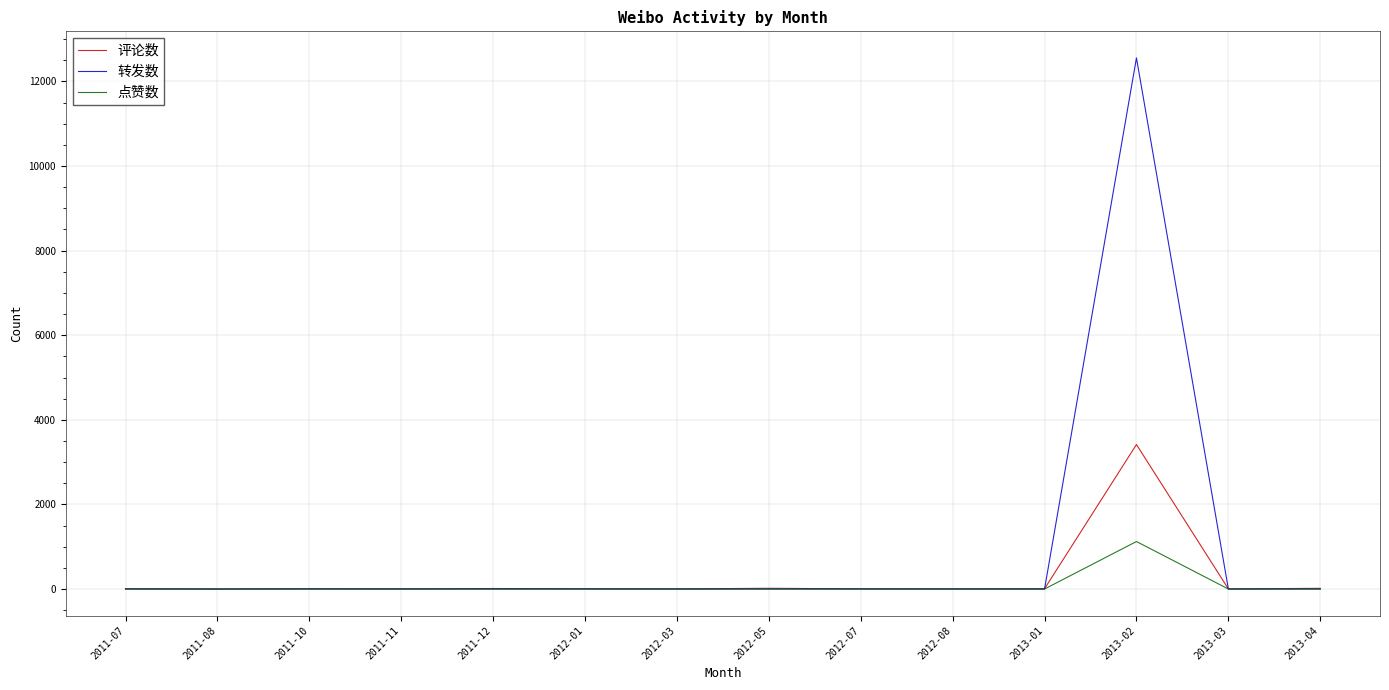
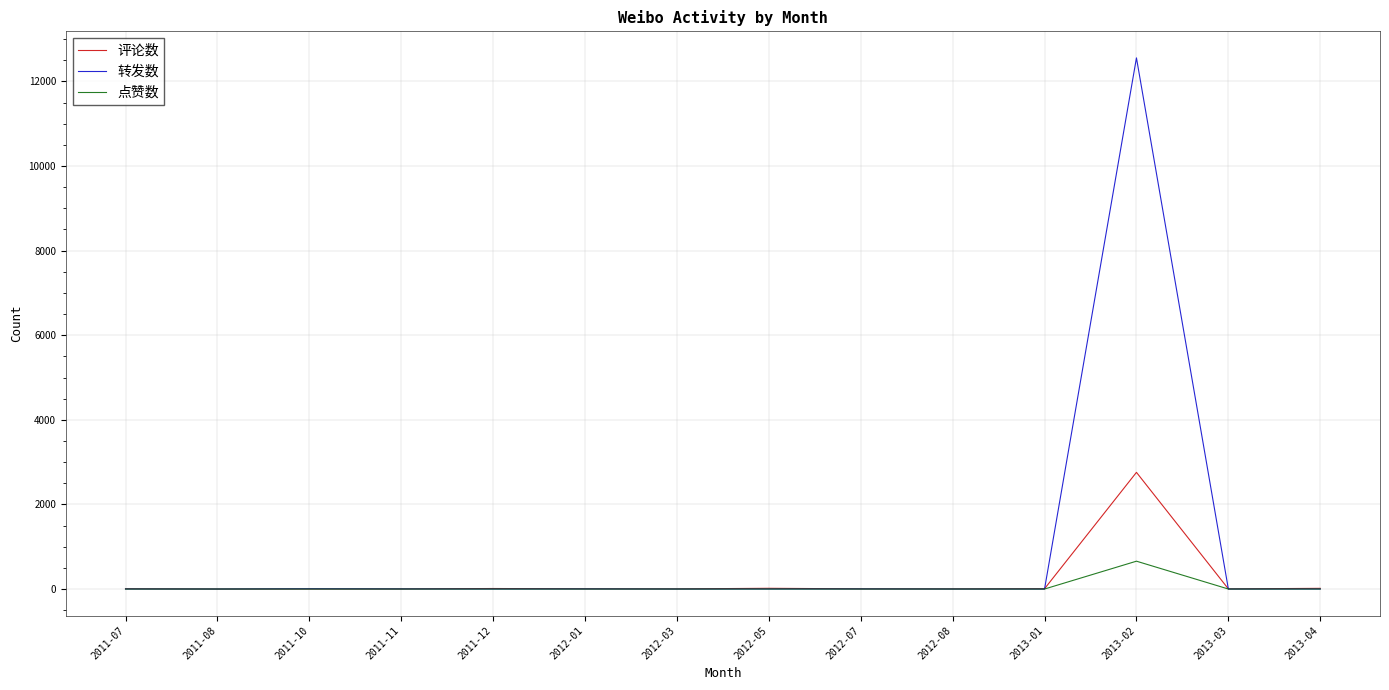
  {
    "评论数": {
-     "2013-02": 3400
+     "2013-02": 2800
    },
    "转发数": {
      "2013-02": 12600
    },
    "点赞数": {
-     "2013-02": 1100
+     "2013-02": 700
    }
  }
